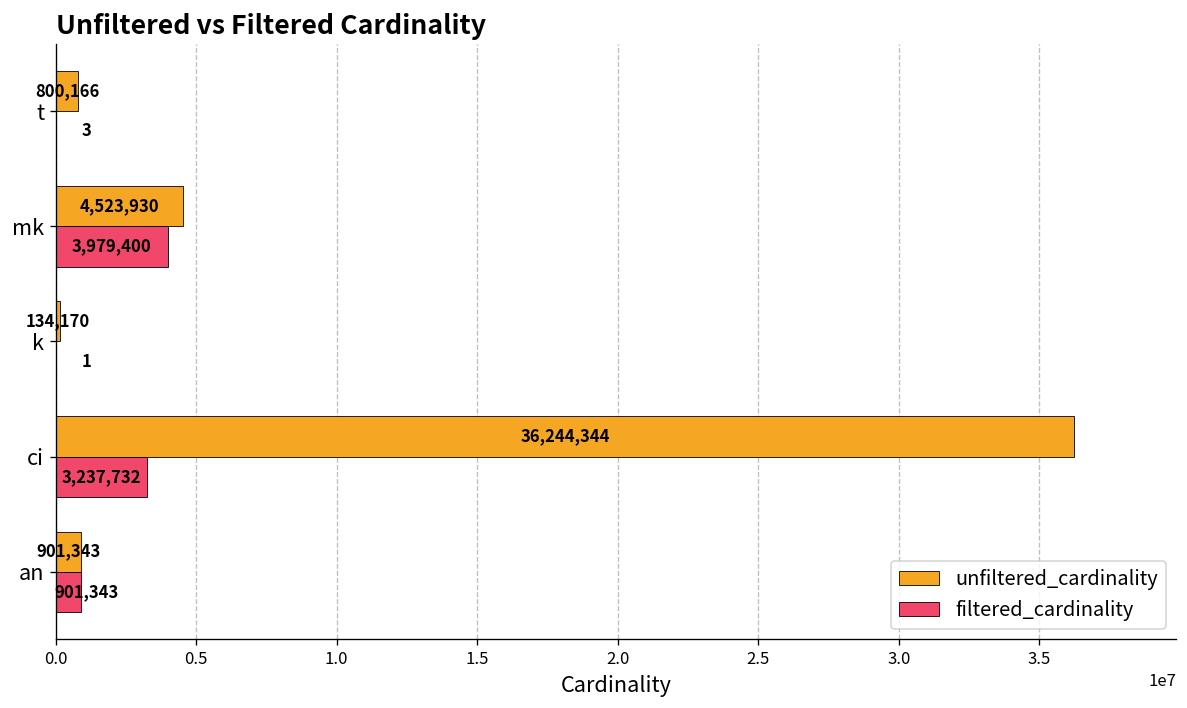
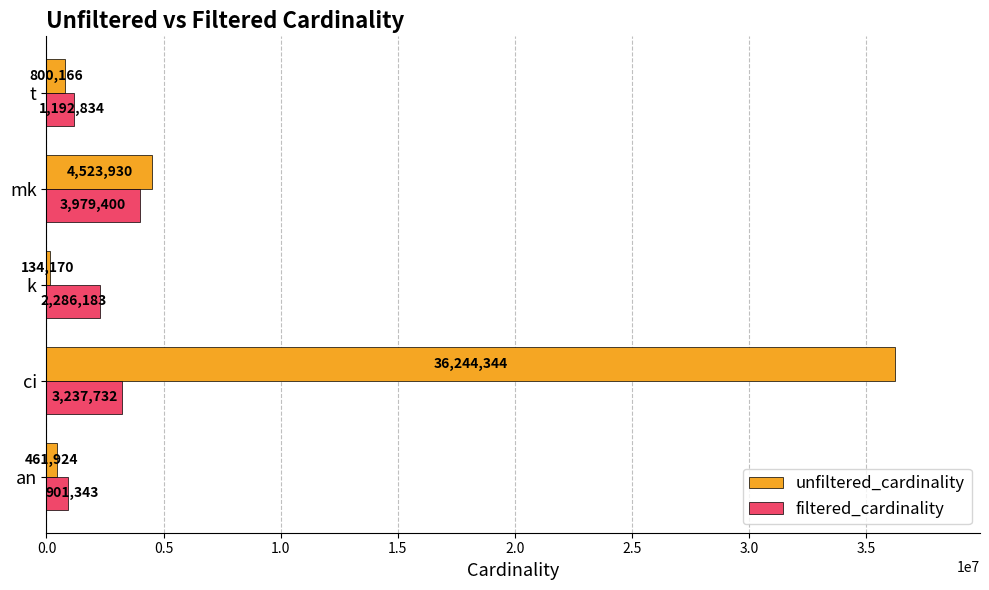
  {
    "unfiltered_cardinality": {
      "t": "800,166",
      "mk": "4,523,930",
      "k": "134,170",
      "ci": "36,244,344",
-     "an": "901,343"
+     "an": "461,924"
    },
    "filtered_cardinality": {
-     "t": "3",
+     "t": "1,192,834",
      "mk": "3,979,400",
-     "k": "1",
+     "k": "2,286,183",
      "ci": "3,237,732",
      "an": "901,343"
    }
  }
